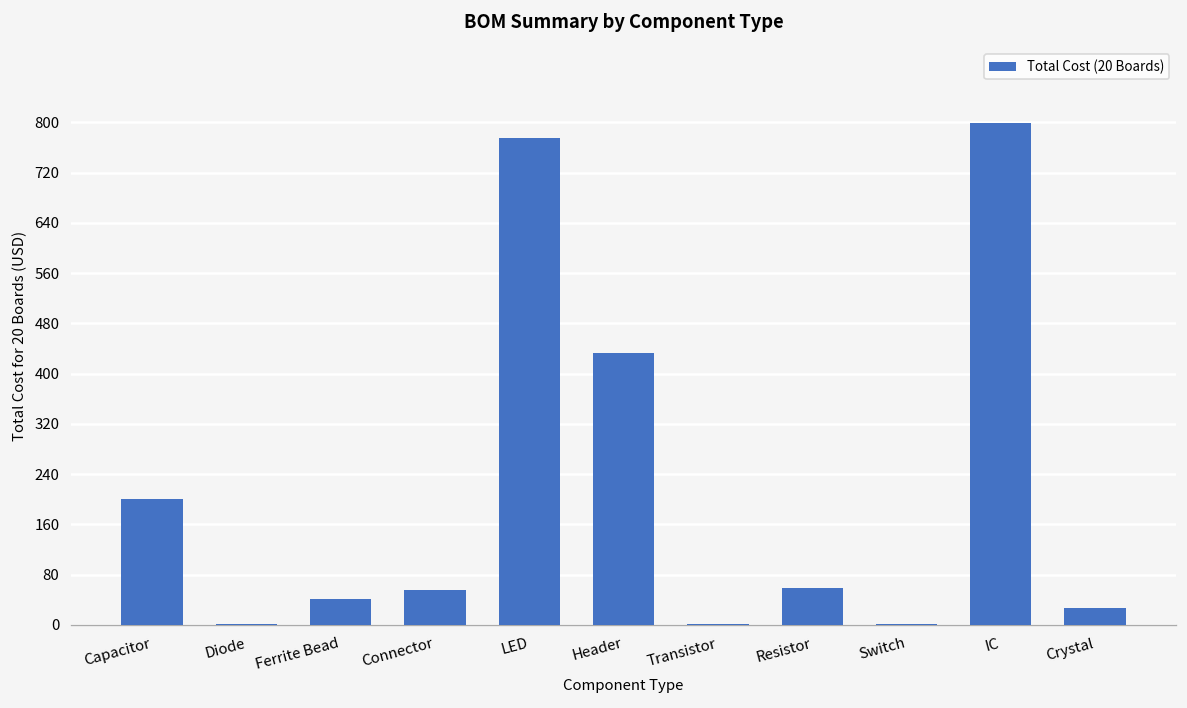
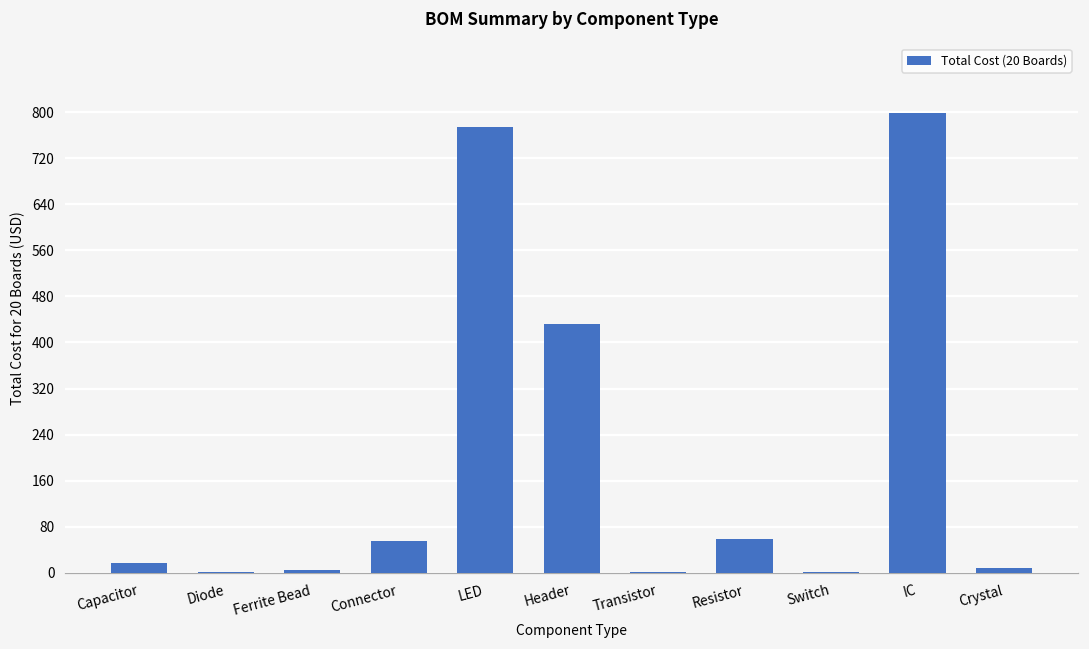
  {
-   "Capacitor": 200,
-   "Ferrite Bead": 40,
+   "Capacitor": 20,
+   "Ferrite Bead": 0,
    "Connector": 60,
    "LED": 770,
    "Header": 430,
    "Resistor": 60,
    "IC": 800,
-   "Crystal": 30
+   "Crystal": 10
  }
